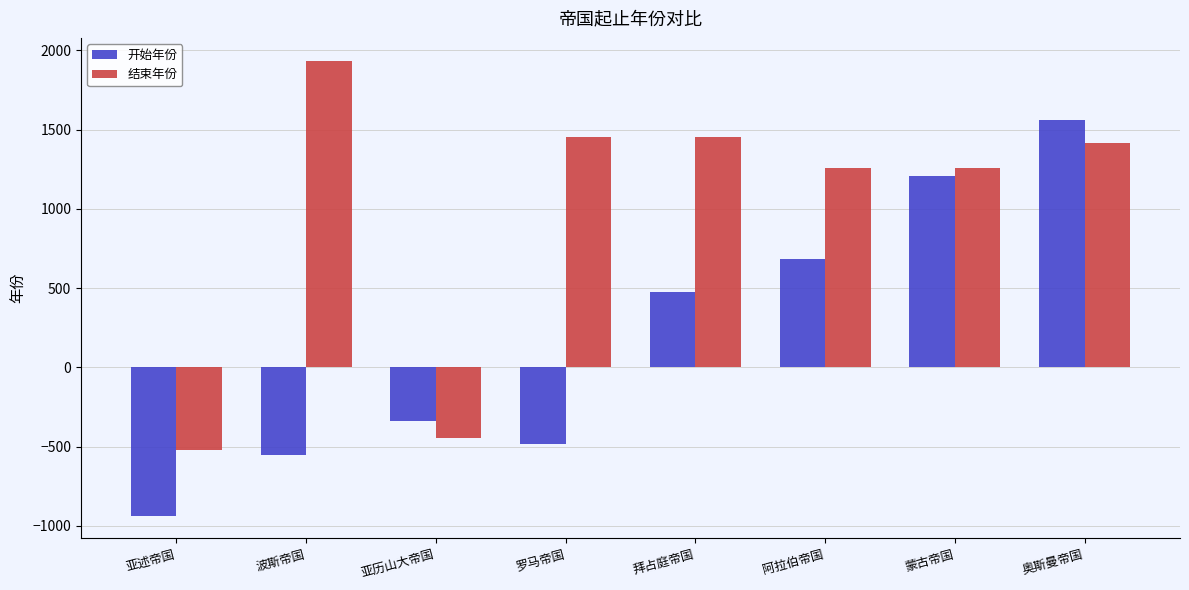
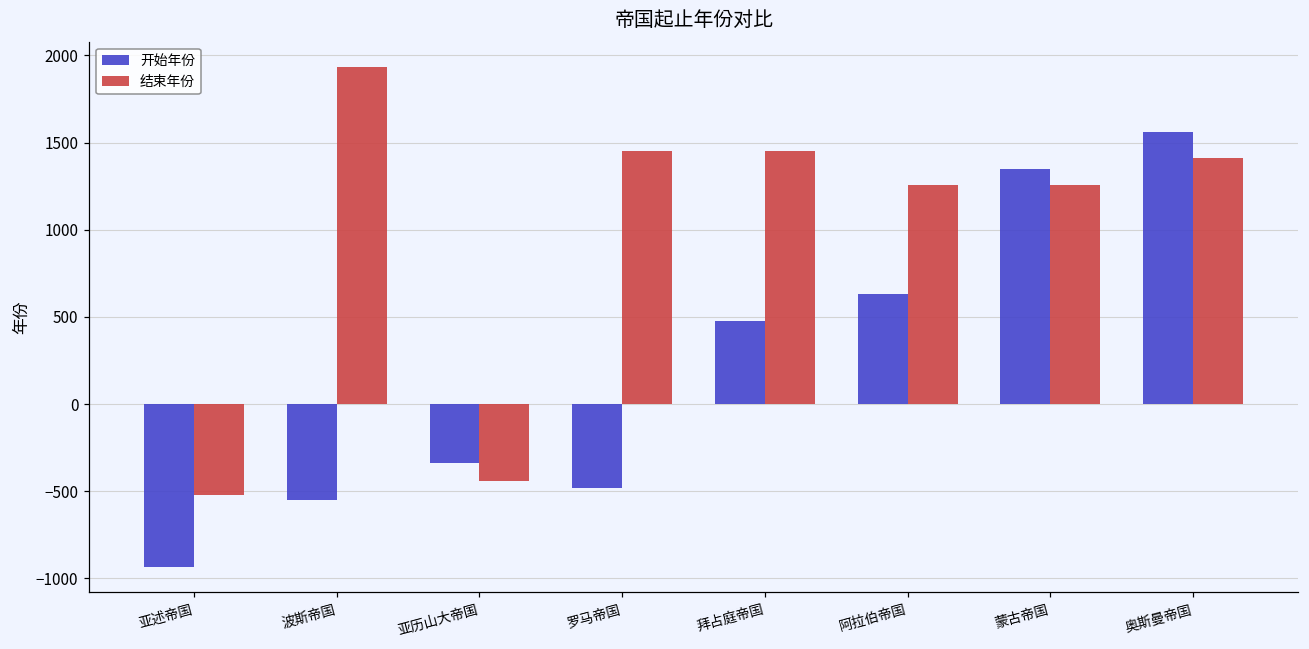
  {
    "开始年份": {
      "亚述帝国": -940,
      "波斯帝国": -550,
      "亚历山大帝国": -340,
      "罗马帝国": -480,
      "拜占庭帝国": 480,
-     "阿拉伯帝国": 680,
-     "蒙古帝国": 1210,
+     "阿拉伯帝国": 630,
+     "蒙古帝国": 1350,
      "奥斯曼帝国": 1560
    },
    "结束年份": {
      "亚述帝国": -520,
      "波斯帝国": 1940,
      "亚历山大帝国": -440,
      "罗马帝国": 1450,
      "拜占庭帝国": 1450,
      "阿拉伯帝国": 1260,
      "蒙古帝国": 1260,
      "奥斯曼帝国": 1410
    }
  }
